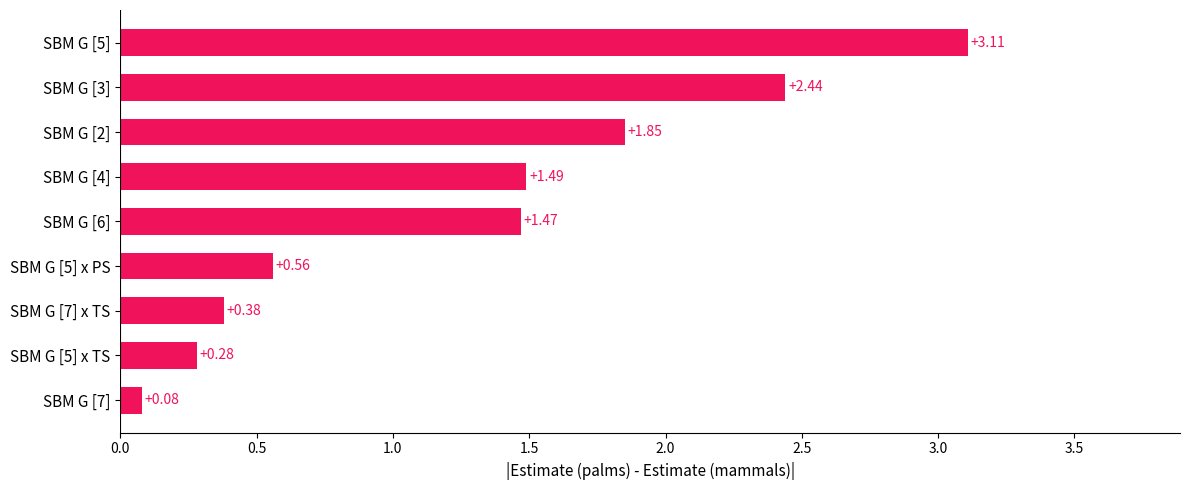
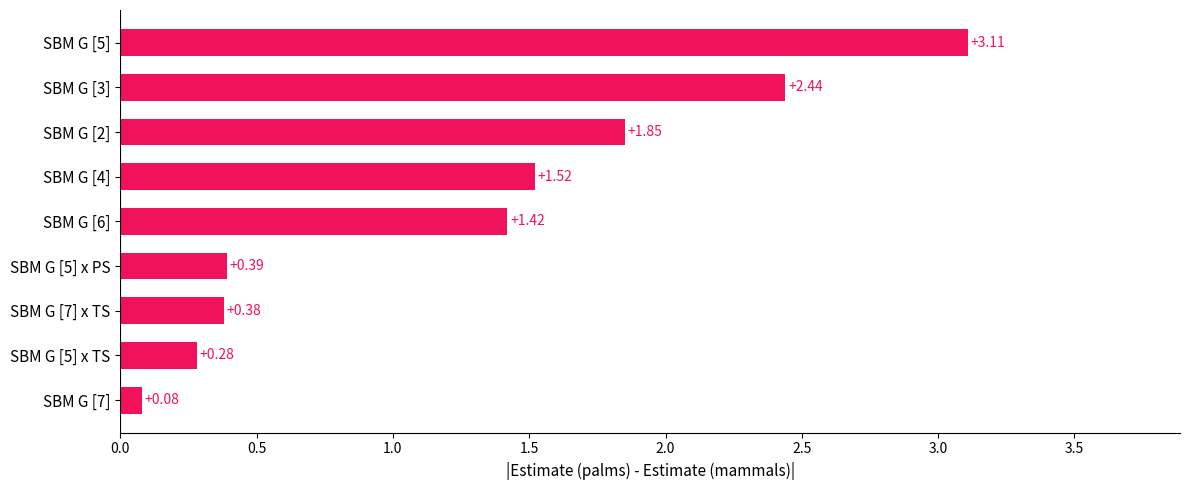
  {
    "SBM G [5]": "+3.11",
    "SBM G [3]": "+2.44",
    "SBM G [2]": "+1.85",
-   "SBM G [4]": "+1.49",
-   "SBM G [6]": "+1.47",
-   "SBM G [5] x PS": "+0.56",
+   "SBM G [4]": "+1.52",
+   "SBM G [6]": "+1.42",
+   "SBM G [5] x PS": "+0.39",
    "SBM G [7] x TS": "+0.38",
    "SBM G [5] x TS": "+0.28",
    "SBM G [7]": "+0.08"
  }
